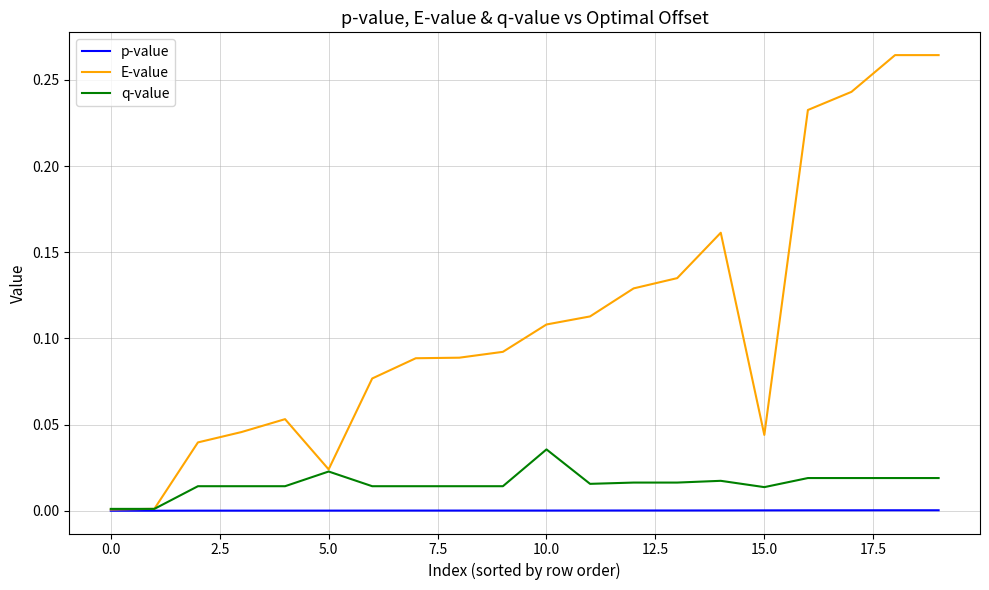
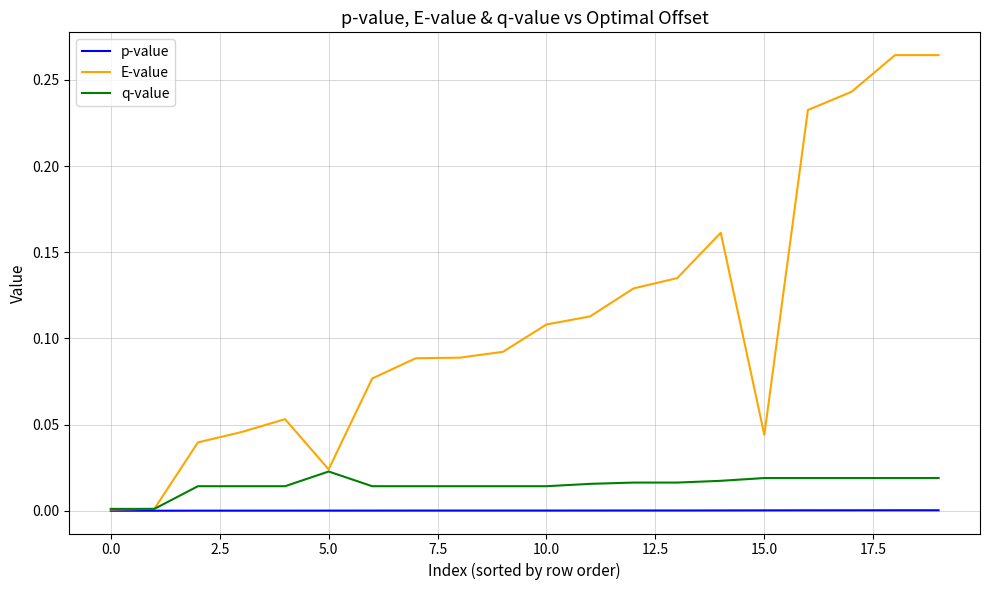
  {
    "p-value": {
      "5.0": 0.000,
      "10.0": 0.000,
      "15.0": 0.000
    },
    "E-value": {
      "10.0": 0.108,
      "15.0": 0.044
    },
    "q-value": {
-     "10.0": 0.036,
-     "15.0": 0.014
+     "10.0": 0.014,
+     "15.0": 0.019
    }
  }
